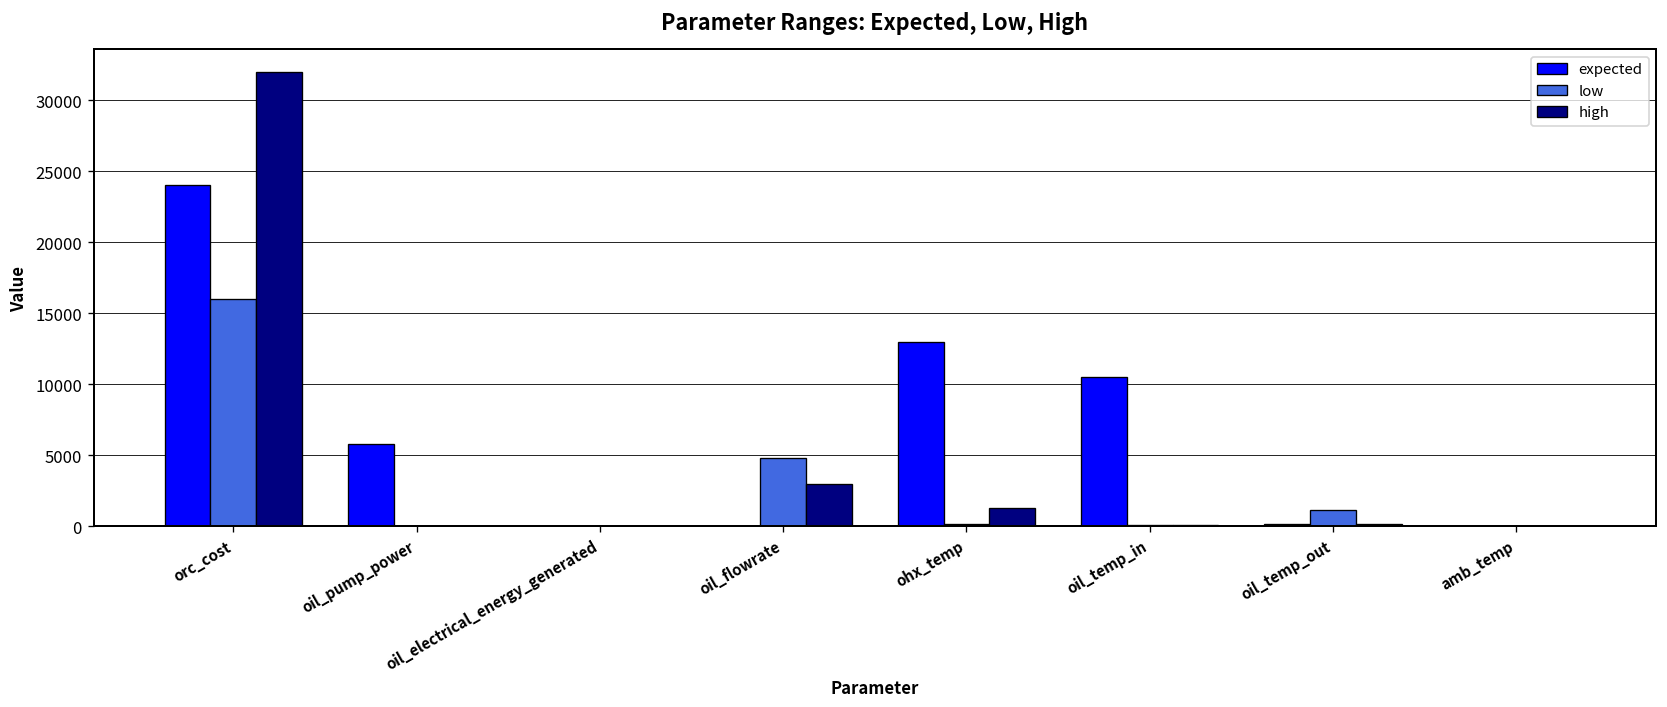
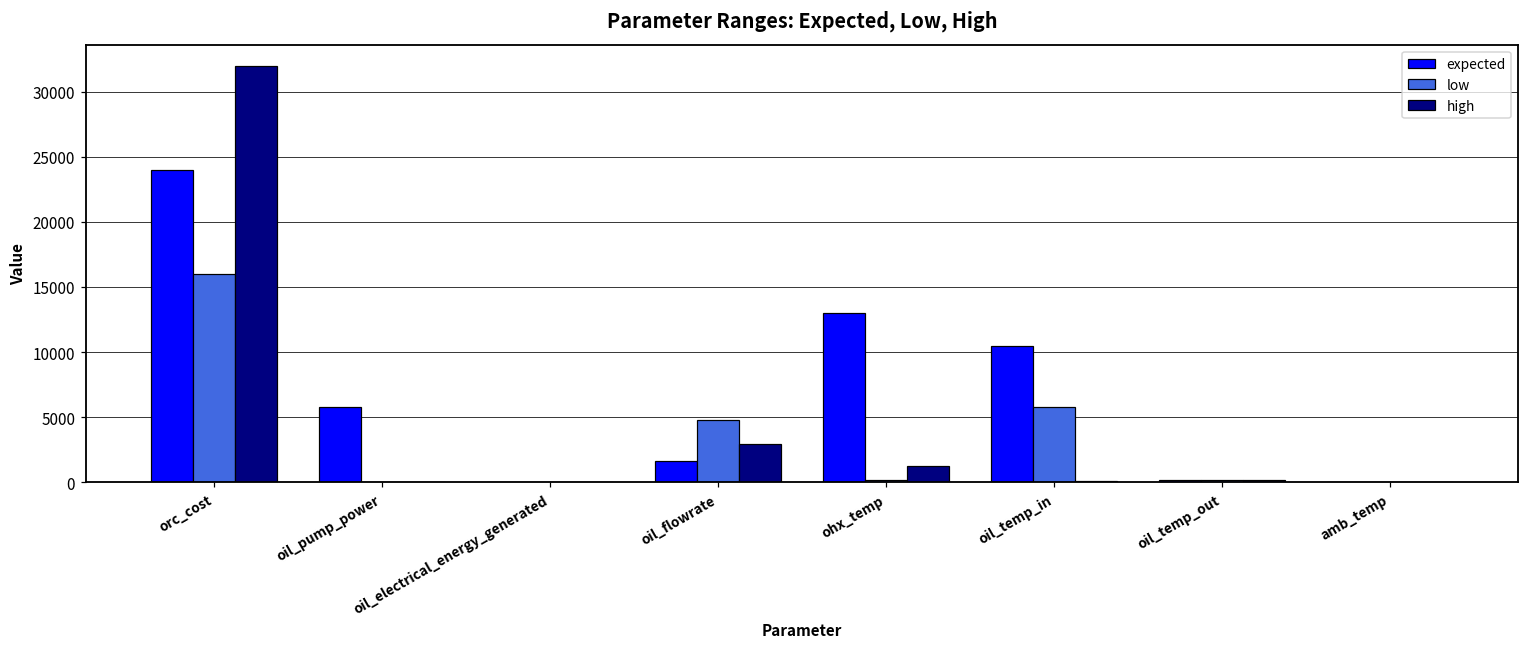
  {
    "expected": {
      "orc_cost": 24000,
      "oil_pump_power": 5800,
-     "oil_flowrate": 0,
+     "oil_flowrate": 1600,
      "ohx_temp": 13000,
      "oil_temp_in": 10500
    },
    "low": {
      "orc_cost": 16000,
      "oil_flowrate": 4800,
-     "oil_temp_in": 100,
-     "oil_temp_out": 1200
+     "oil_temp_in": 5800,
+     "oil_temp_out": 100
    },
    "high": {
      "orc_cost": 32000,
      "oil_flowrate": 3000,
      "ohx_temp": 1300
    }
  }
